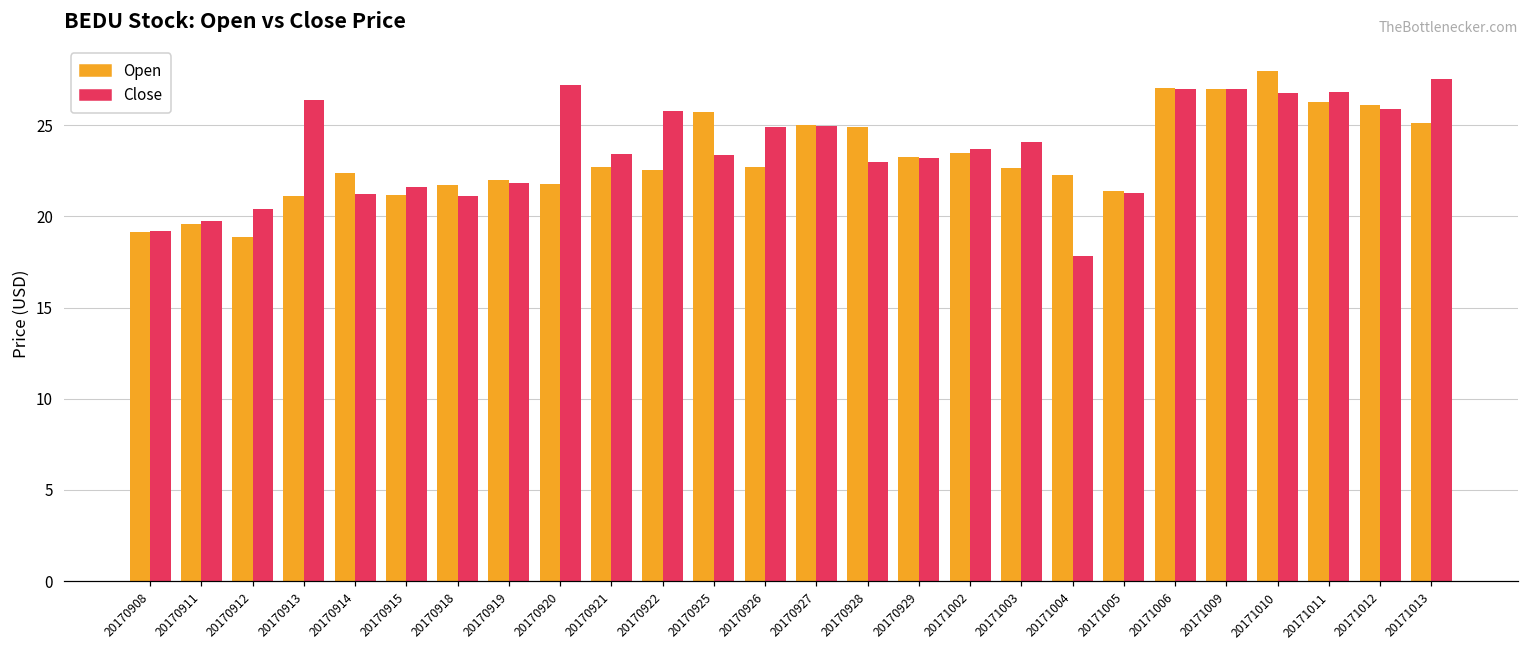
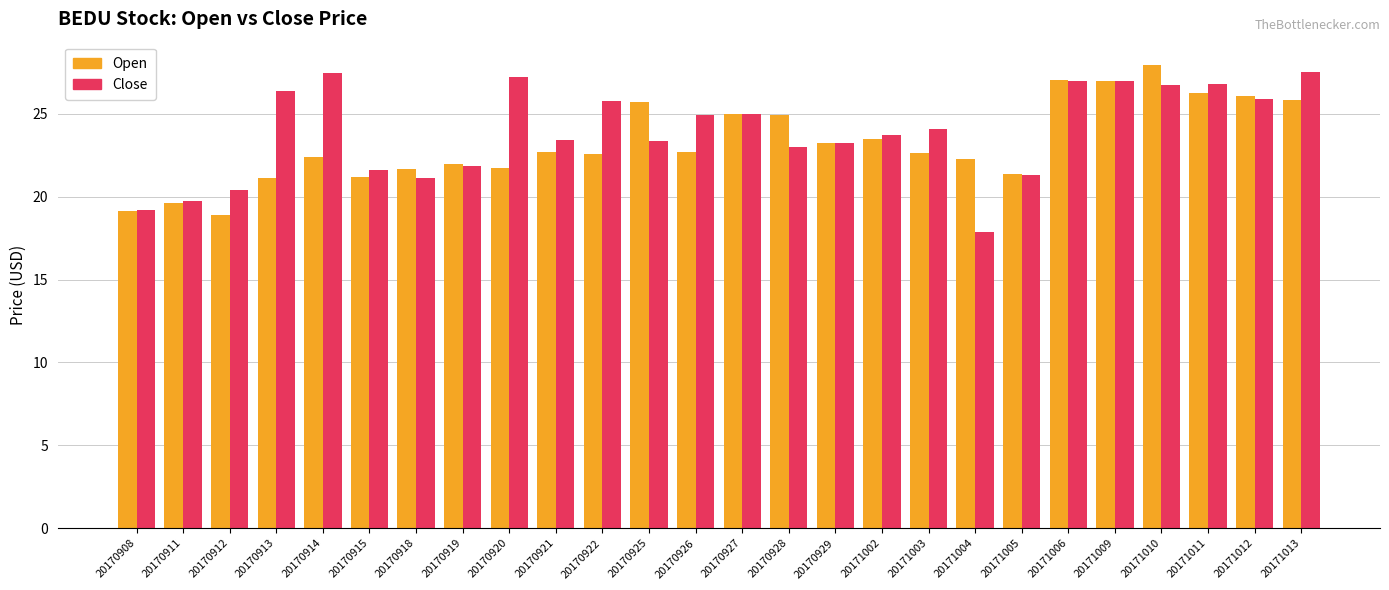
  {
    "Open": {
      "20170908": 19.1,
      "20170911": 19.6,
      "20170912": 18.9,
      "20170913": 21.1,
      "20170914": 22.4,
      "20170915": 21.2,
      "20170918": 21.7,
      "20170919": 22.0,
      "20170920": 21.8,
      "20170921": 22.7,
      "20170922": 22.6,
      "20170925": 25.7,
      "20170926": 22.7,
      "20170927": 25.0,
      "20170928": 24.9,
      "20170929": 23.3,
      "20171002": 23.5,
      "20171003": 22.7,
      "20171004": 22.3,
      "20171005": 21.4,
      "20171006": 27.1,
      "20171009": 27.0,
      "20171010": 28.0,
      "20171011": 26.3,
      "20171012": 26.1,
-     "20171013": 25.1
+     "20171013": 25.9
    },
    "Close": {
      "20170908": 19.2,
      "20170911": 19.7,
      "20170912": 20.4,
      "20170913": 26.4,
-     "20170914": 21.2,
+     "20170914": 27.5,
      "20170915": 21.6,
      "20170918": 21.1,
      "20170919": 21.9,
      "20170920": 27.2,
      "20170921": 23.4,
      "20170922": 25.8,
      "20170925": 23.4,
      "20170926": 24.9,
      "20170927": 25.0,
      "20170928": 23.0,
      "20170929": 23.2,
      "20171002": 23.7,
      "20171003": 24.1,
      "20171004": 17.9,
      "20171005": 21.3,
      "20171006": 27.0,
      "20171009": 27.0,
      "20171010": 26.8,
      "20171011": 26.8,
      "20171012": 25.9,
      "20171013": 27.6
    }
  }
